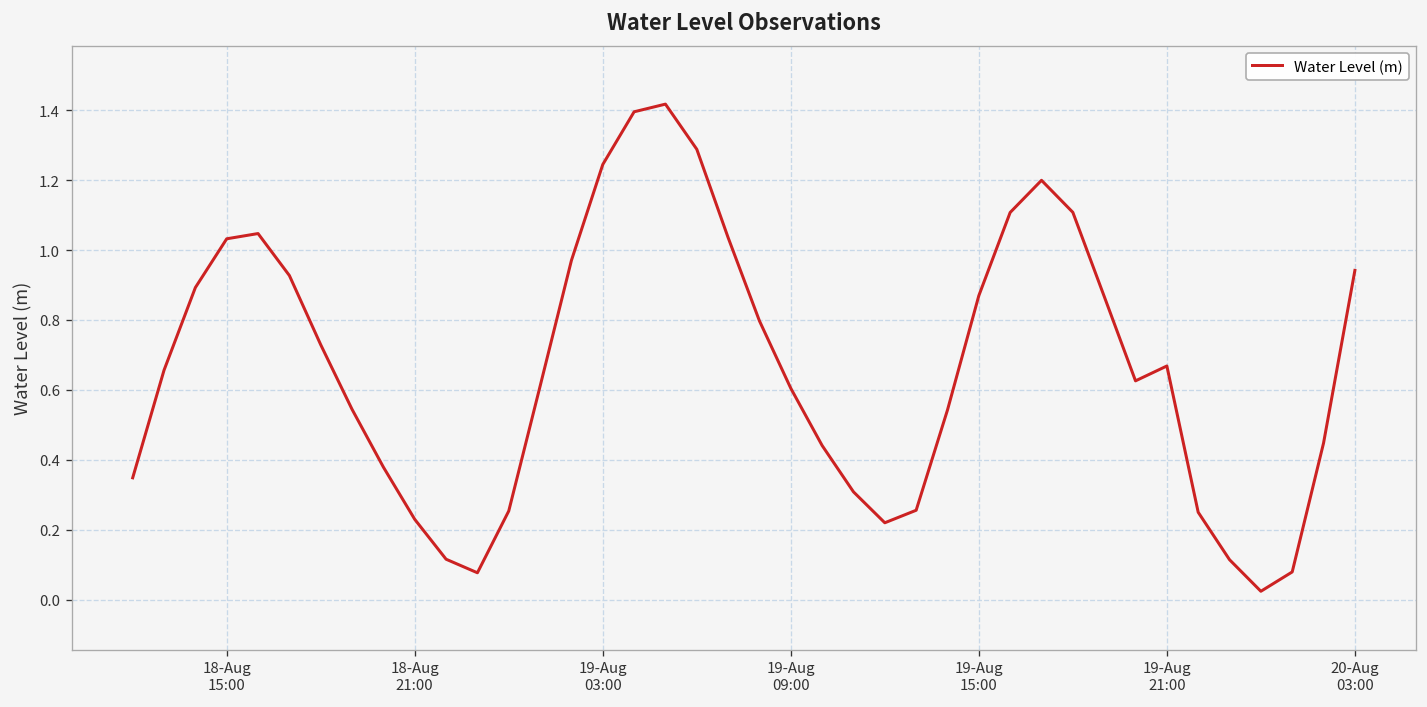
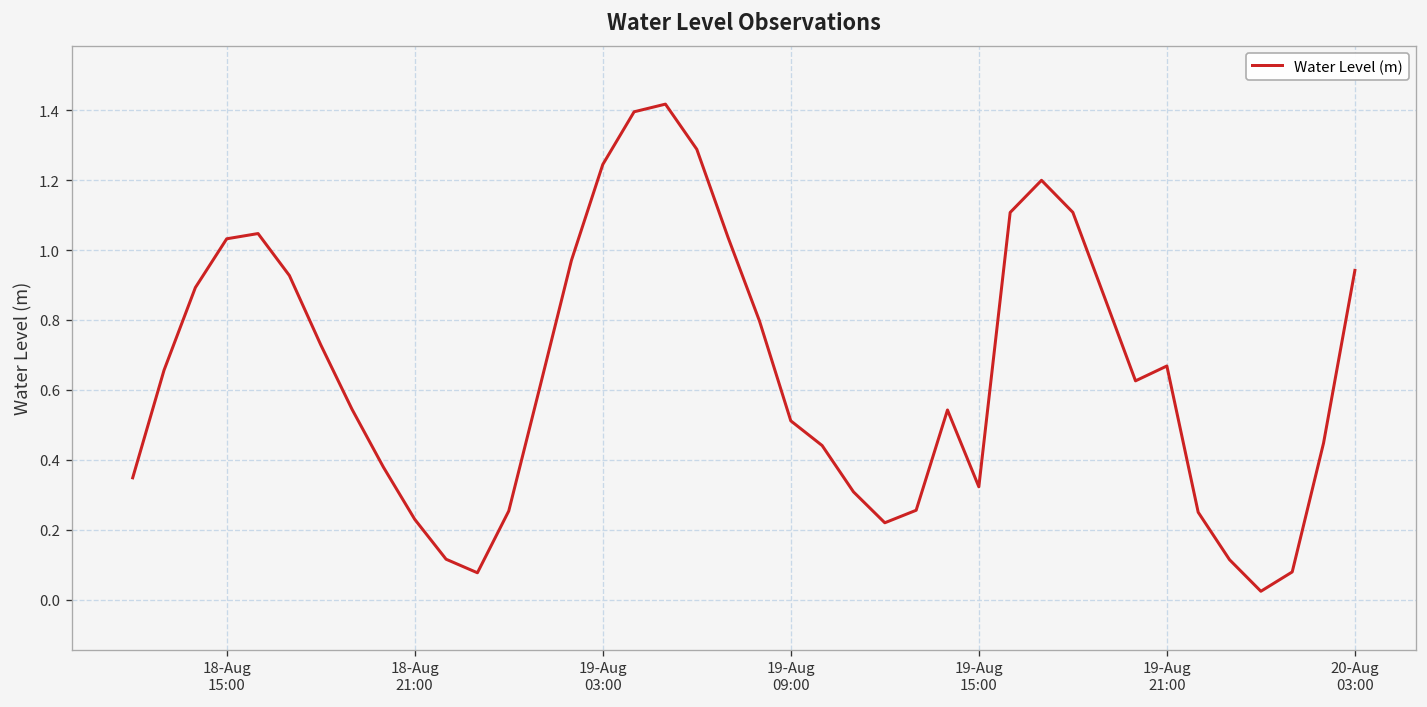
  {
    "18-Aug 15:00": 1.03,
    "18-Aug 21:00": 0.23,
    "19-Aug 03:00": 1.24,
-   "19-Aug 09:00": 0.60,
-   "19-Aug 15:00": 0.87,
+   "19-Aug 09:00": 0.51,
+   "19-Aug 15:00": 0.32,
    "19-Aug 21:00": 0.67,
    "20-Aug 03:00": 0.94
  }
